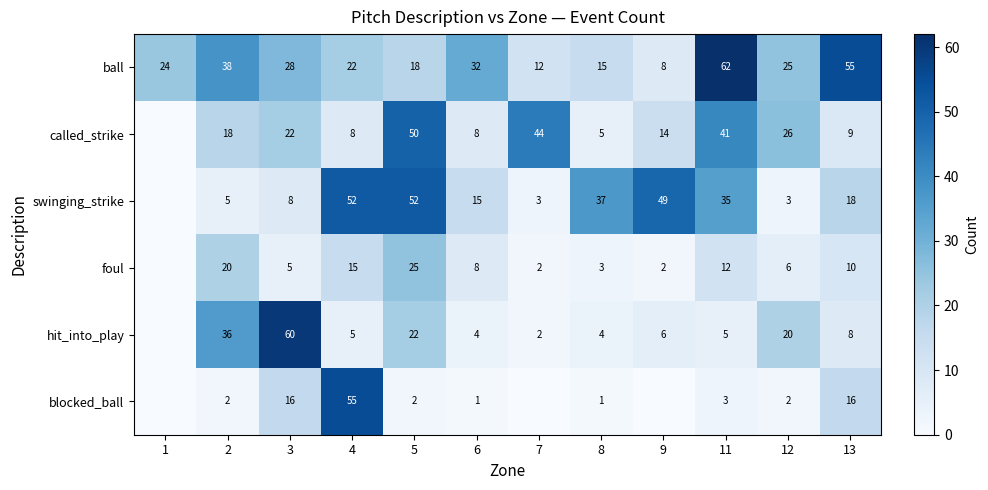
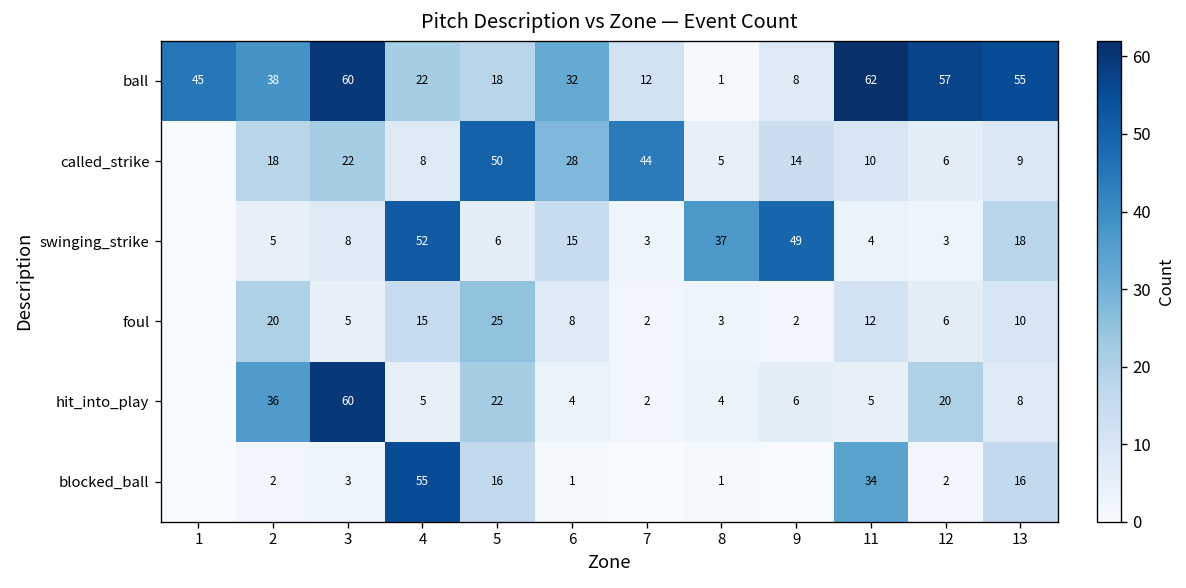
  {
    "ball": {
-     "1": 24,
+     "1": 45,
      "2": 38,
-     "3": 28,
+     "3": 60,
      "4": 22,
      "5": 18,
      "6": 32,
      "7": 12,
-     "8": 15,
+     "8": 1,
      "9": 8,
      "11": 62,
-     "12": 25,
+     "12": 57,
      "13": 55
    },
    "called_strike": {
      "2": 18,
      "3": 22,
      "4": 8,
      "5": 50,
-     "6": 8,
+     "6": 28,
      "7": 44,
      "8": 5,
      "9": 14,
-     "11": 41,
-     "12": 26,
+     "11": 10,
+     "12": 6,
      "13": 9
    },
    "swinging_strike": {
      "2": 5,
      "3": 8,
      "4": 52,
-     "5": 52,
+     "5": 6,
      "6": 15,
      "7": 3,
      "8": 37,
      "9": 49,
-     "11": 35,
+     "11": 4,
      "12": 3,
      "13": 18
    },
    "foul": {
      "2": 20,
      "3": 5,
      "4": 15,
      "5": 25,
      "6": 8,
      "7": 2,
      "8": 3,
      "9": 2,
      "11": 12,
      "12": 6,
      "13": 10
    },
    "hit_into_play": {
      "2": 36,
      "3": 60,
      "4": 5,
      "5": 22,
      "6": 4,
      "7": 2,
      "8": 4,
      "9": 6,
      "11": 5,
      "12": 20,
      "13": 8
    },
    "blocked_ball": {
      "2": 2,
-     "3": 16,
+     "3": 3,
      "4": 55,
-     "5": 2,
+     "5": 16,
      "6": 1,
      "8": 1,
-     "11": 3,
+     "11": 34,
      "12": 2,
      "13": 16
    }
  }
